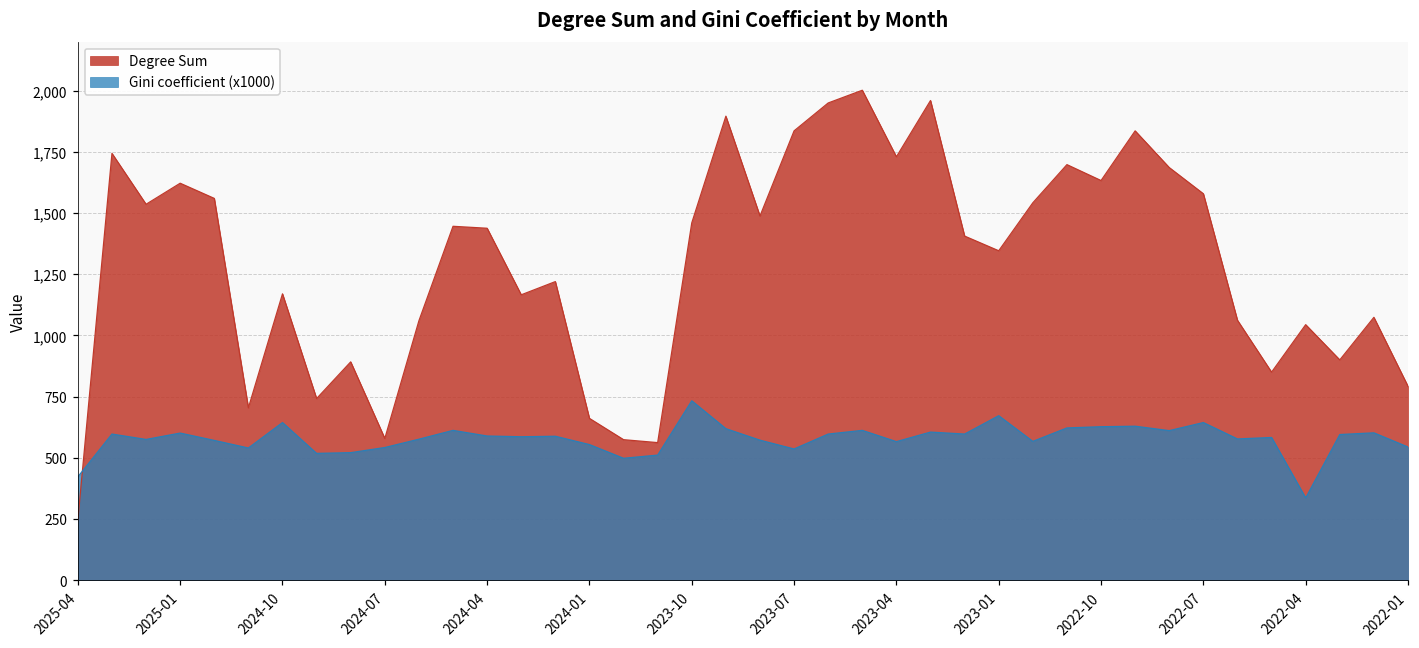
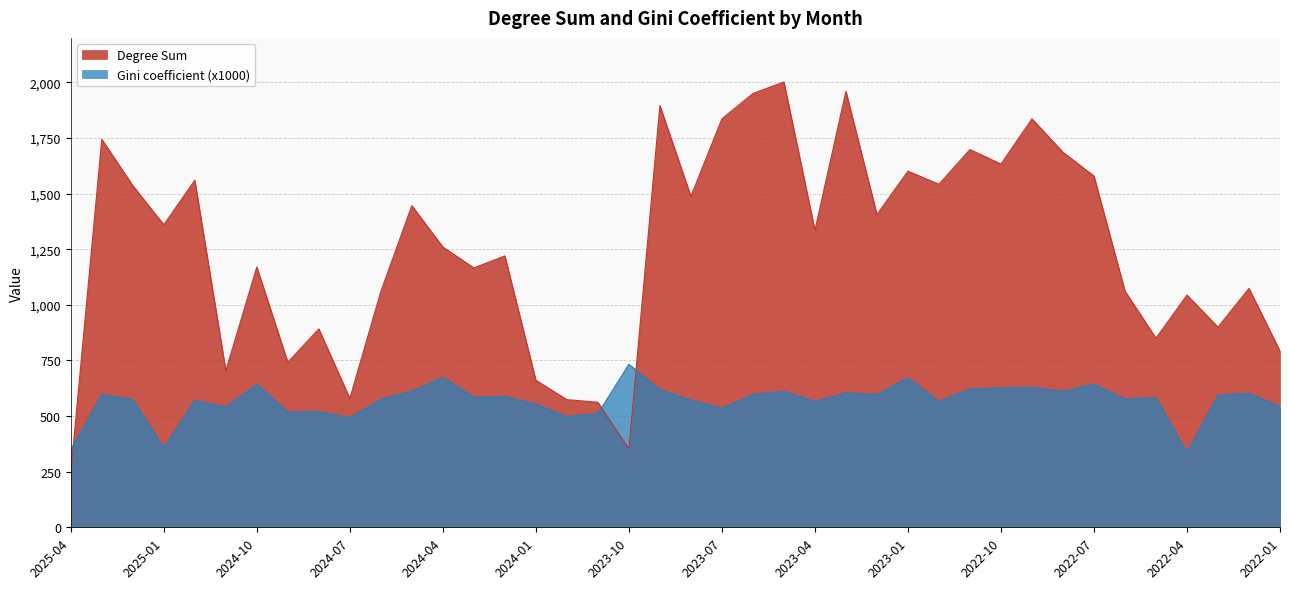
  {
    "Degree Sum": {
      "2025-04": "250",
-     "2025-01": "1,620",
+     "2025-01": "1,360",
      "2024-10": "1,170",
      "2024-07": "580",
-     "2024-04": "1,440",
+     "2024-04": "1,260",
      "2024-01": "660",
-     "2023-10": "1,460",
+     "2023-10": "350",
      "2023-07": "1,840",
-     "2023-04": "1,730",
-     "2023-01": "1,350",
+     "2023-04": "1,340",
+     "2023-01": "1,600",
      "2022-10": "1,630",
      "2022-07": "1,580",
      "2022-04": "1,040",
      "2022-01": "790"
    },
    "Gini coefficient (x1000)": {
-     "2025-04": "420",
-     "2025-01": "600",
+     "2025-04": "350",
+     "2025-01": "360",
      "2024-10": "640",
-     "2024-07": "540",
-     "2024-04": "590",
+     "2024-07": "490",
+     "2024-04": "670",
      "2024-01": "550",
      "2023-10": "730",
      "2023-07": "540",
      "2023-04": "570",
      "2023-01": "670",
      "2022-10": "630",
      "2022-07": "640",
      "2022-04": "340",
      "2022-01": "540"
    }
  }
